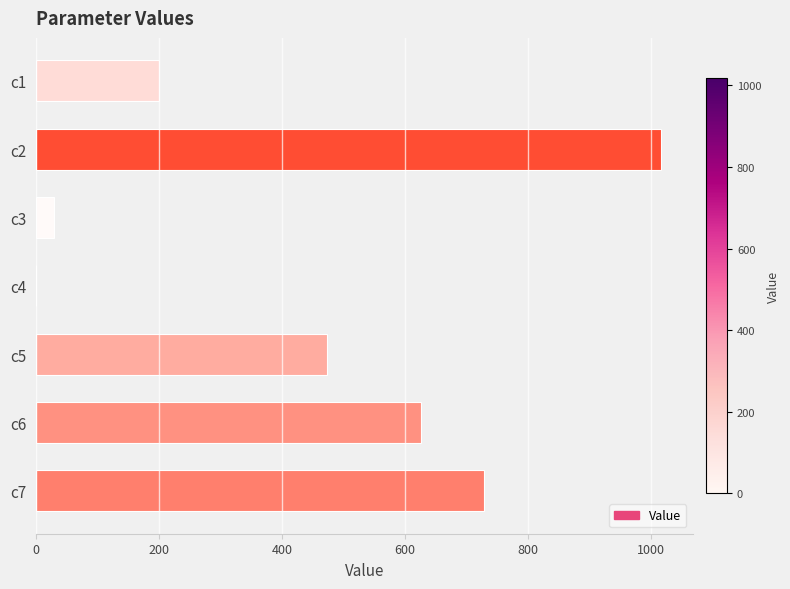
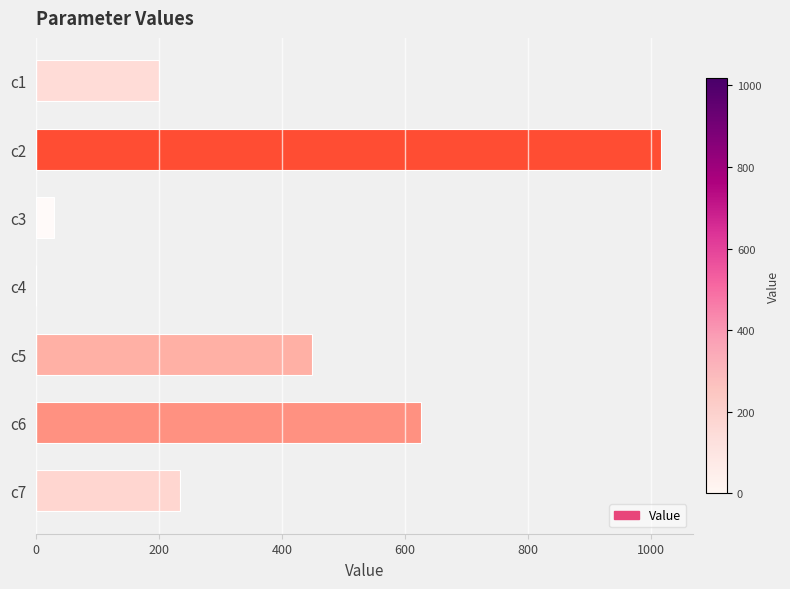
  {
    "c1": 200,
    "c2": 1020,
    "c3": 30,
-   "c5": 470,
+   "c5": 450,
    "c6": 630,
-   "c7": 730
+   "c7": 230
  }
